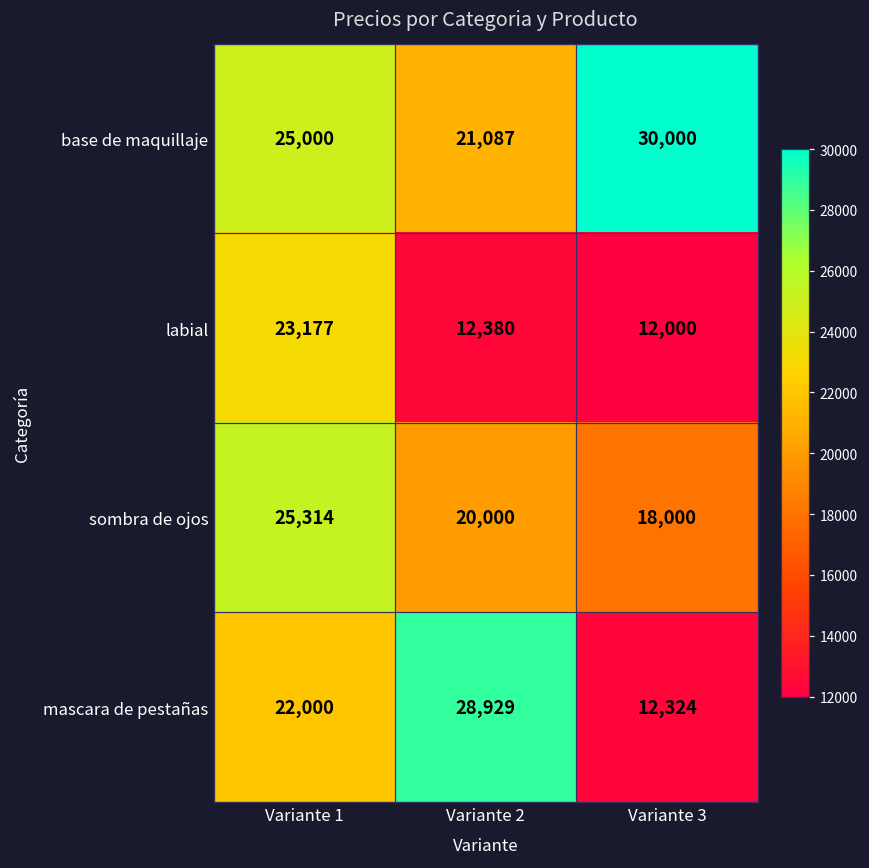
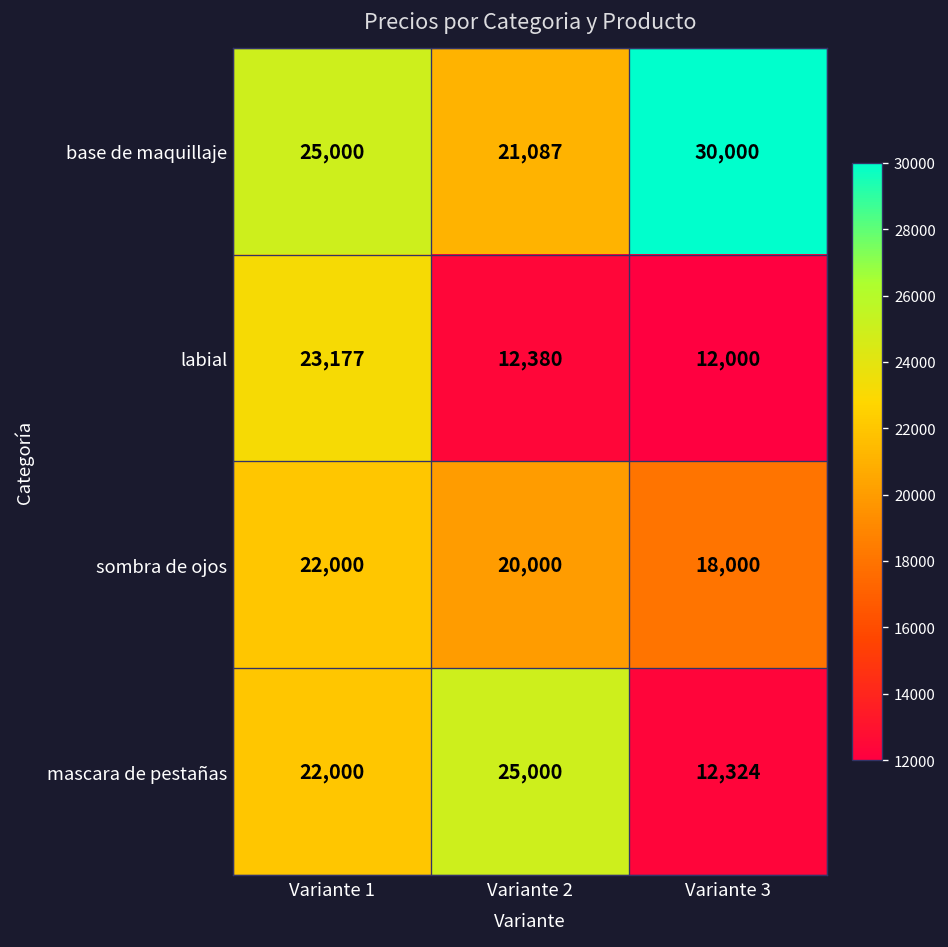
  {
    "base de maquillaje": {
      "Variante 1": "25,000",
      "Variante 2": "21,087",
      "Variante 3": "30,000"
    },
    "labial": {
      "Variante 1": "23,177",
      "Variante 2": "12,380",
      "Variante 3": "12,000"
    },
    "sombra de ojos": {
-     "Variante 1": "25,314",
+     "Variante 1": "22,000",
      "Variante 2": "20,000",
      "Variante 3": "18,000"
    },
    "mascara de pestañas": {
      "Variante 1": "22,000",
-     "Variante 2": "28,929",
+     "Variante 2": "25,000",
      "Variante 3": "12,324"
    }
  }
